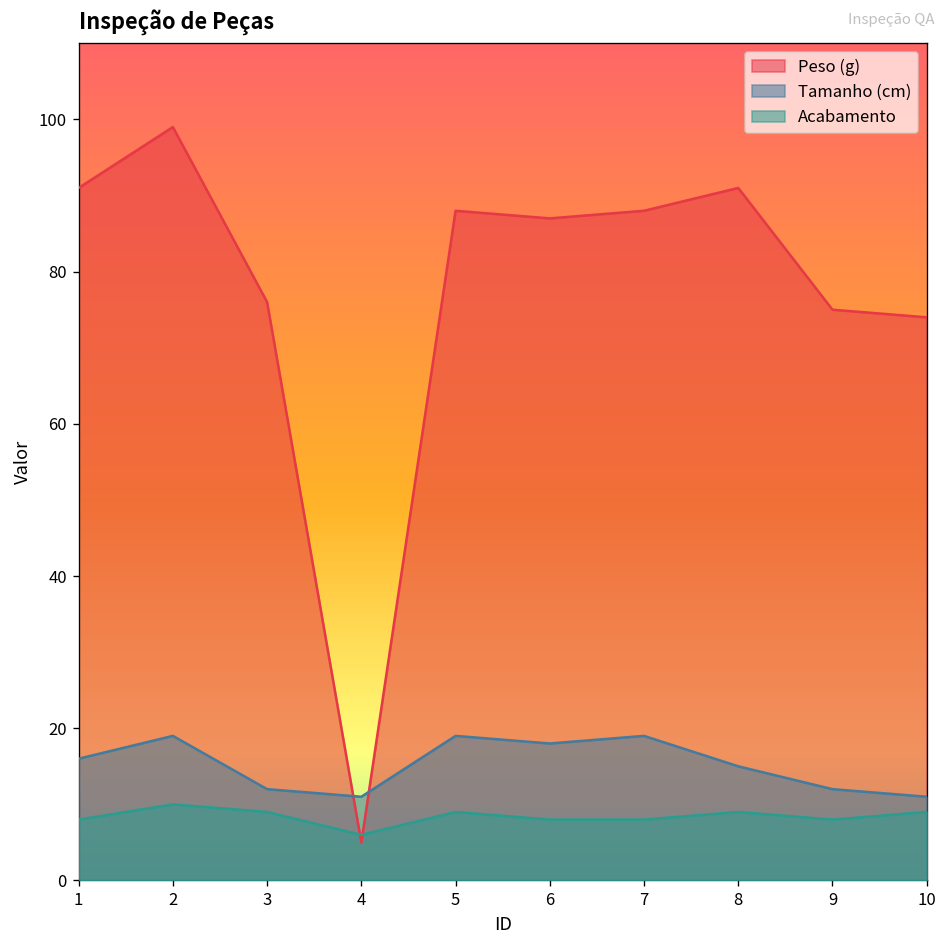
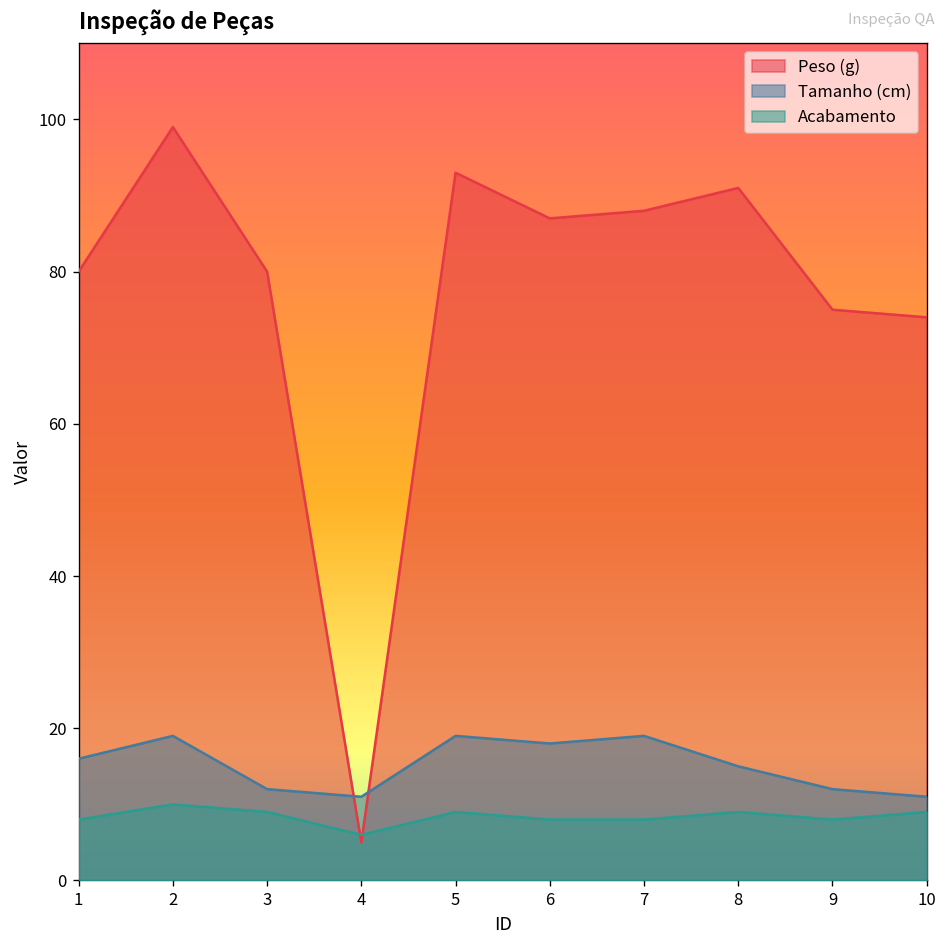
  {
    "Peso (g)": {
-     "1": 91,
+     "1": 80,
      "2": 99,
-     "3": 76,
+     "3": 80,
      "4": 5,
-     "5": 88,
+     "5": 93,
      "6": 87,
      "7": 88,
      "8": 91,
      "9": 75,
      "10": 74
    }
  }
